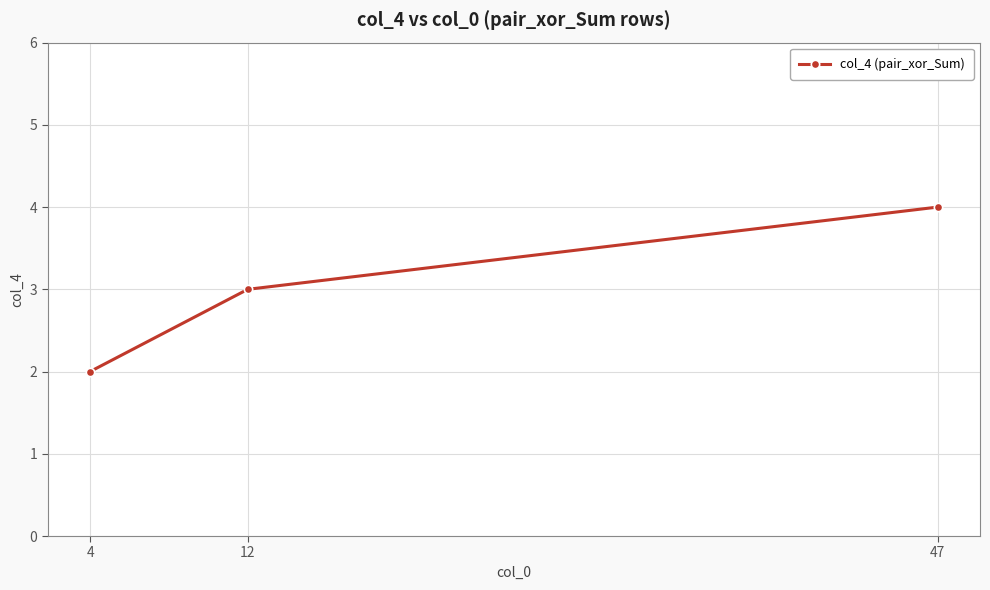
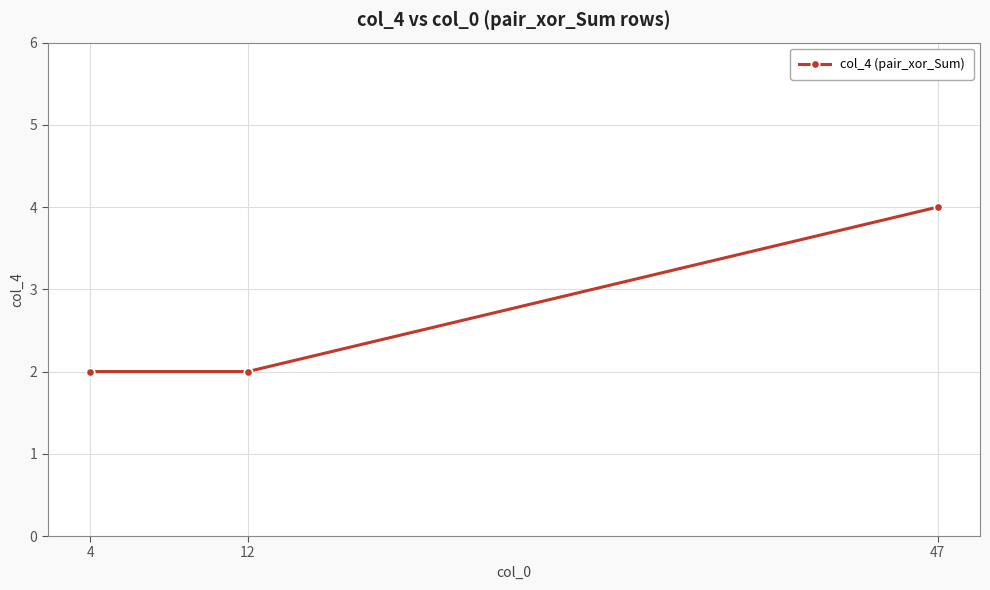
  {
    "4": 2,
-   "12": 3,
+   "12": 2,
    "47": 4
  }
